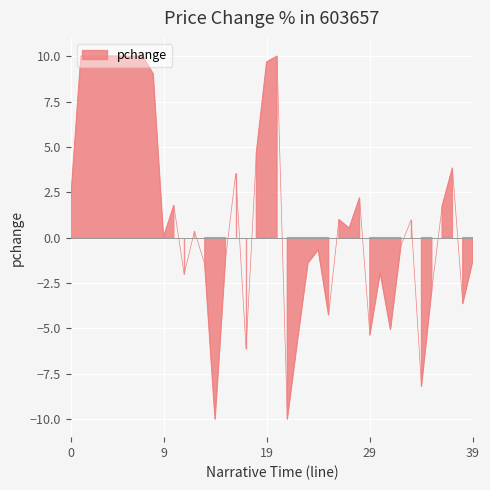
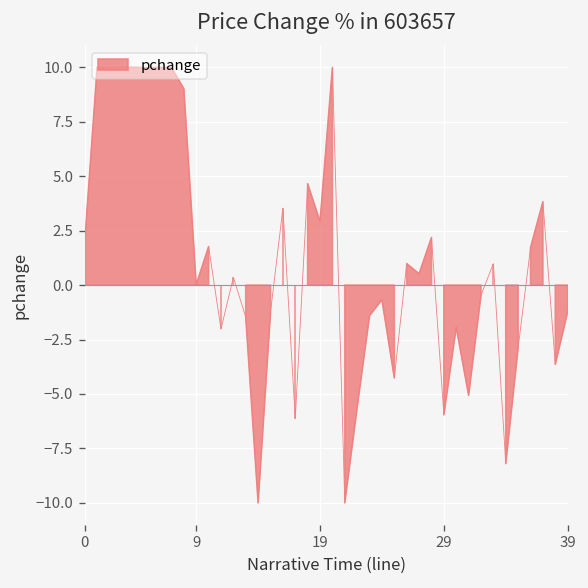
  {
    "0": 2.0,
    "9": 0.0,
-   "19": 9.7,
-   "29": -5.4,
+   "19": 2.9,
+   "29": -6.0,
    "39": -1.2
  }
